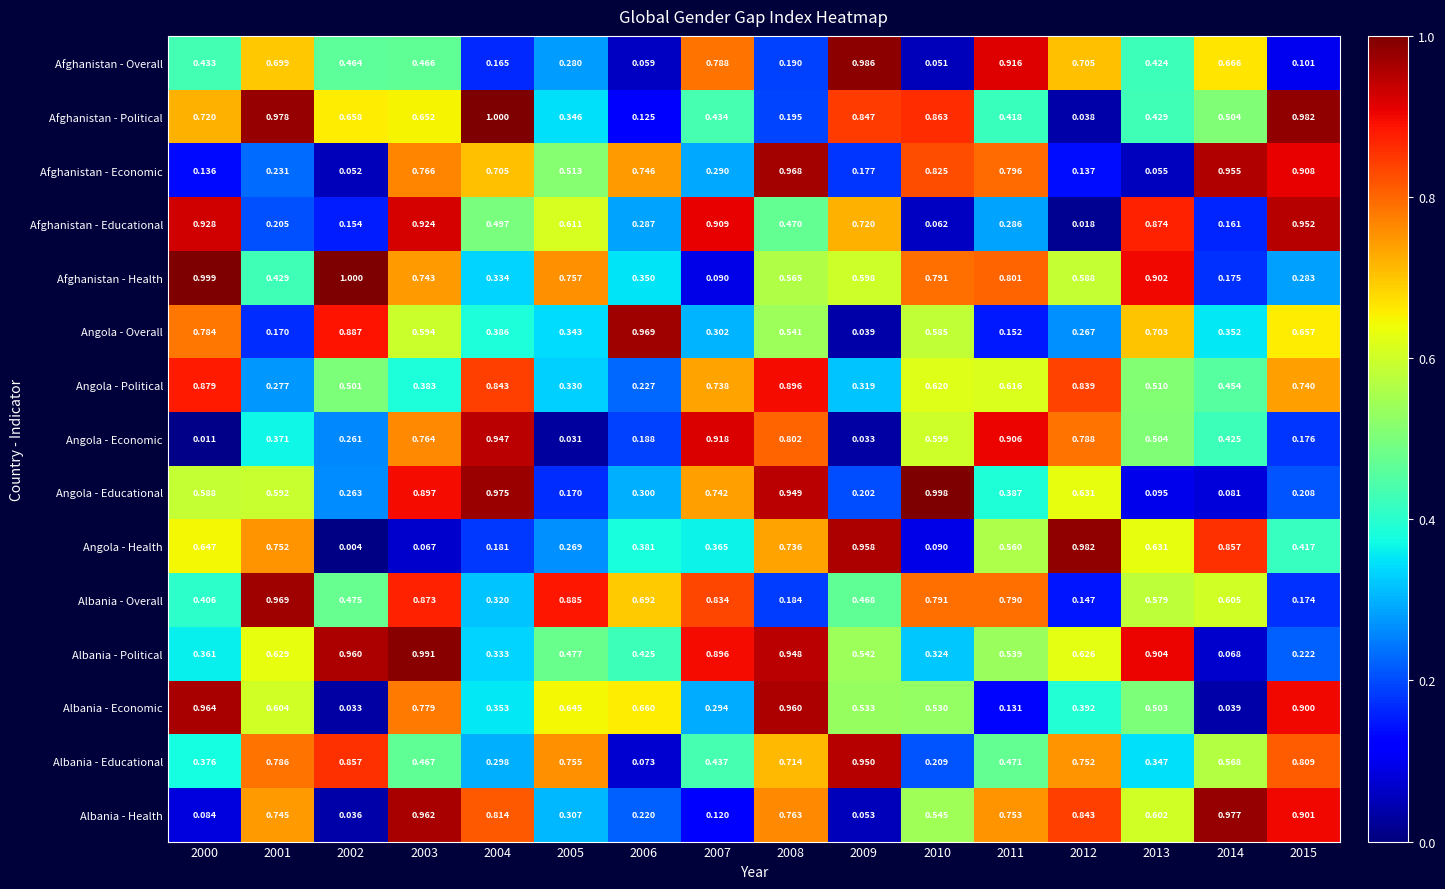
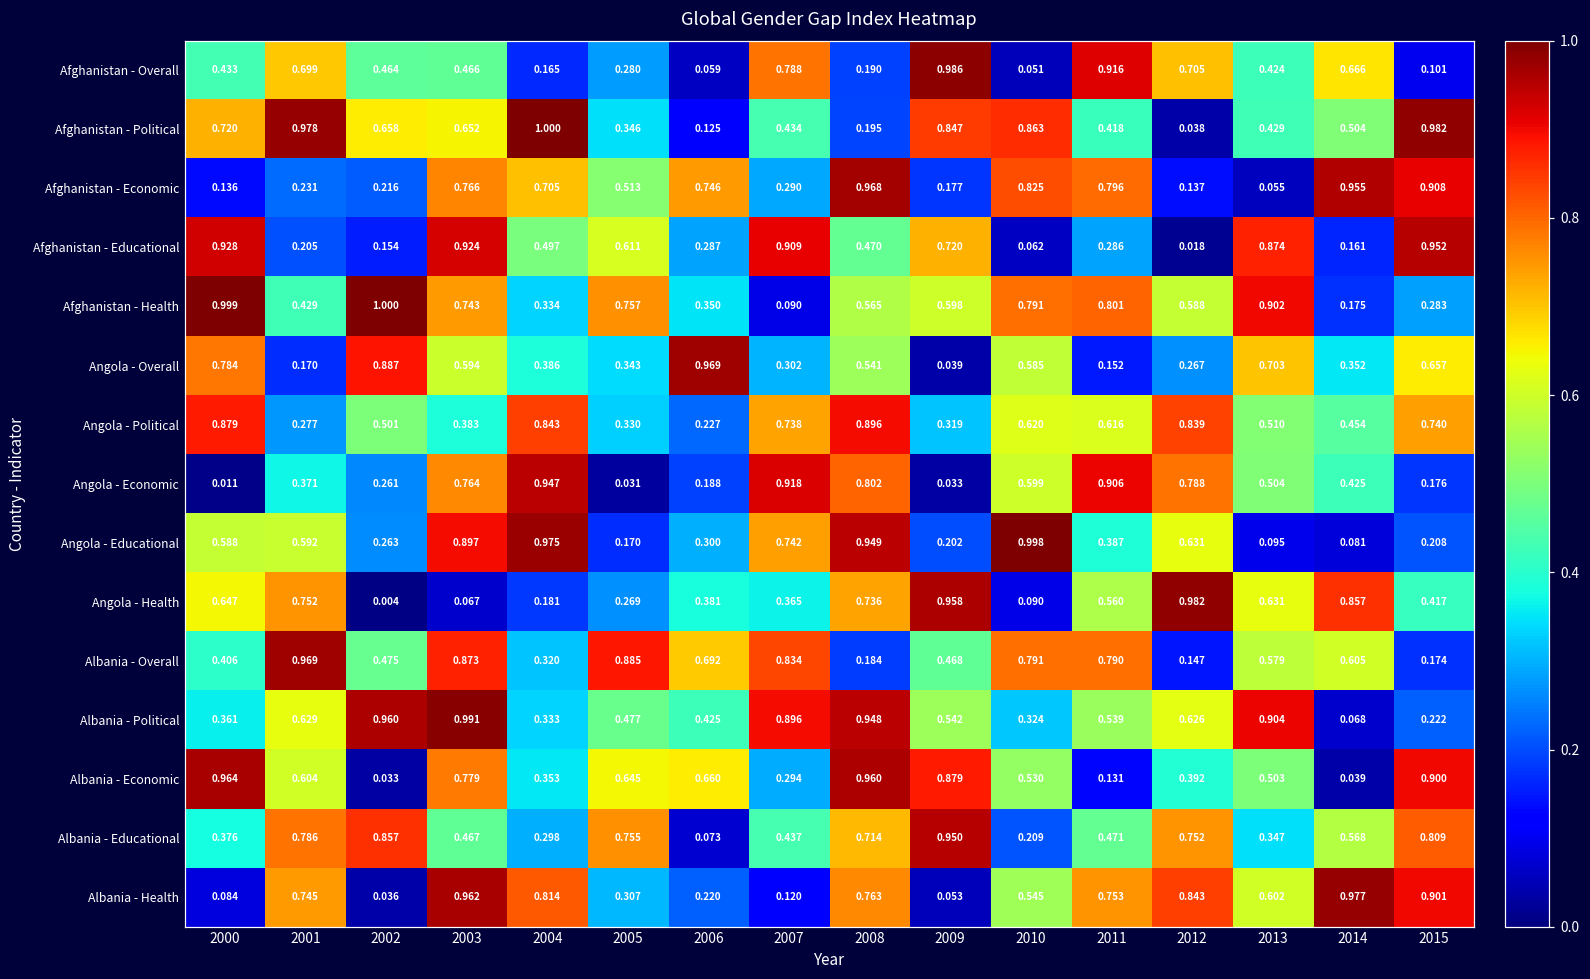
  {
    "Afghanistan - Economic": {
      "2000": 0.136,
      "2001": 0.231,
-     "2002": 0.052,
+     "2002": 0.216,
      "2003": 0.766,
      "2004": 0.705,
      "2005": 0.513,
      "2006": 0.746,
      "2007": 0.290,
      "2008": 0.968,
      "2009": 0.177,
      "2010": 0.825,
      "2011": 0.796,
      "2012": 0.137,
      "2013": 0.055,
      "2014": 0.955,
      "2015": 0.908
    },
    "Albania - Economic": {
      "2000": 0.964,
      "2001": 0.604,
      "2002": 0.033,
      "2003": 0.779,
      "2004": 0.353,
      "2005": 0.645,
      "2006": 0.660,
      "2007": 0.294,
      "2008": 0.960,
-     "2009": 0.533,
+     "2009": 0.879,
      "2010": 0.530,
      "2011": 0.131,
      "2012": 0.392,
      "2013": 0.503,
      "2014": 0.039,
      "2015": 0.900
    }
  }
